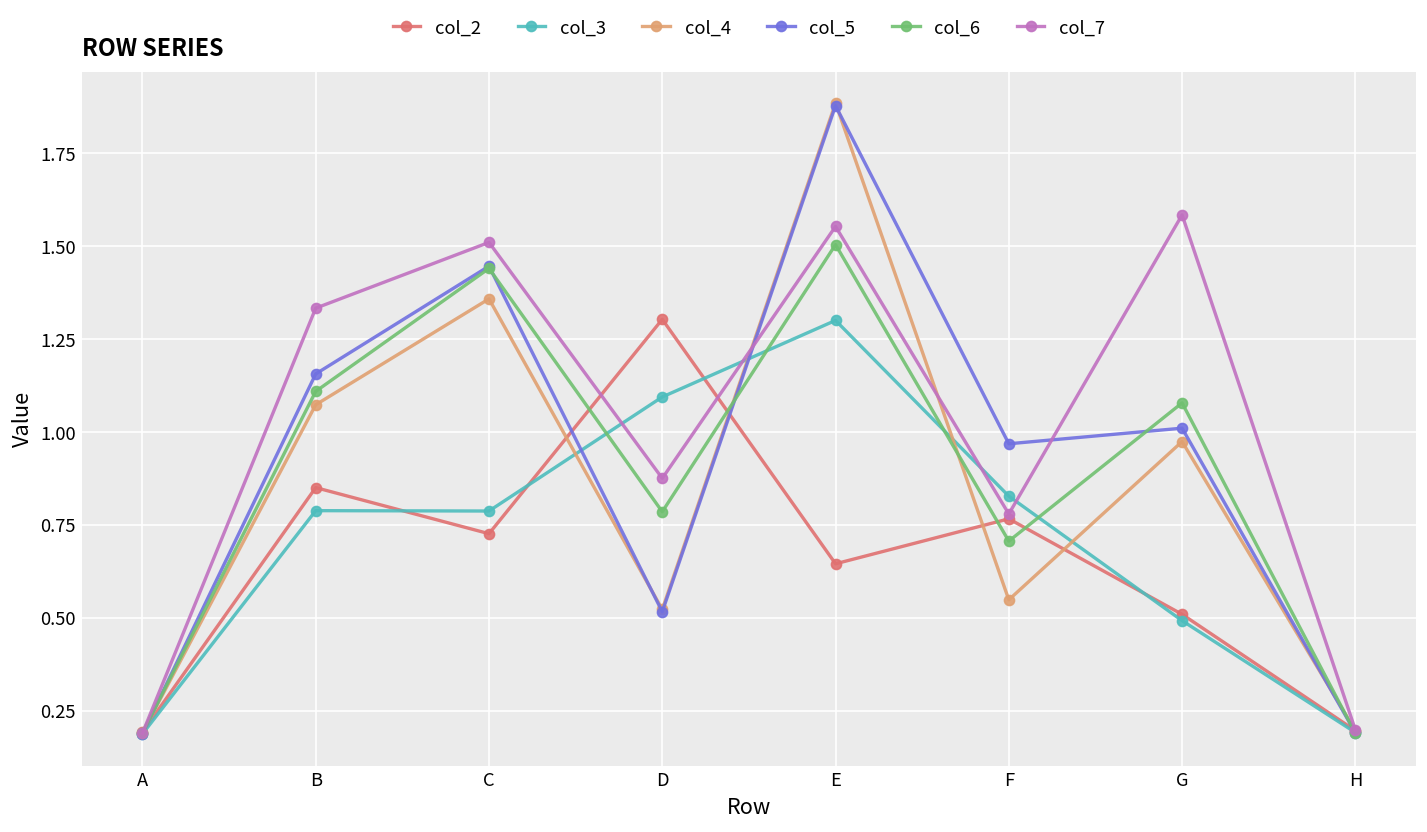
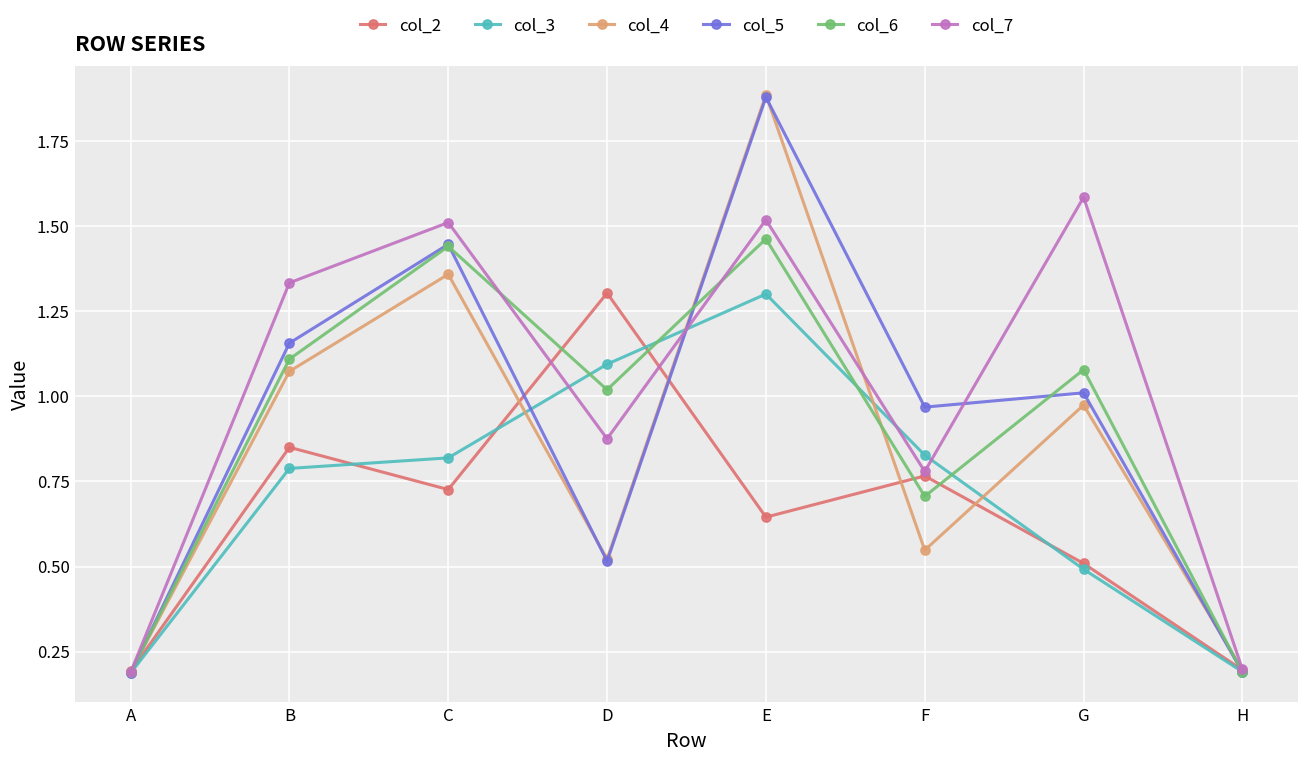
  {
    "col_3": {
      "B": 0.79,
-     "C": 0.79,
+     "C": 0.82,
      "D": 1.09,
      "E": 1.30,
      "F": 0.83,
      "G": 0.49
    },
    "col_5": {
      "B": 1.16,
      "F": 0.97,
      "G": 1.01
    },
    "col_6": {
      "B": 1.11,
-     "D": 0.79,
-     "E": 1.50,
+     "D": 1.02,
+     "E": 1.46,
      "F": 0.71,
      "G": 1.08
    },
    "col_7": {
      "B": 1.33,
      "C": 1.51,
      "D": 0.88,
-     "E": 1.55,
+     "E": 1.52,
      "F": 0.78,
      "G": 1.58
    }
  }
